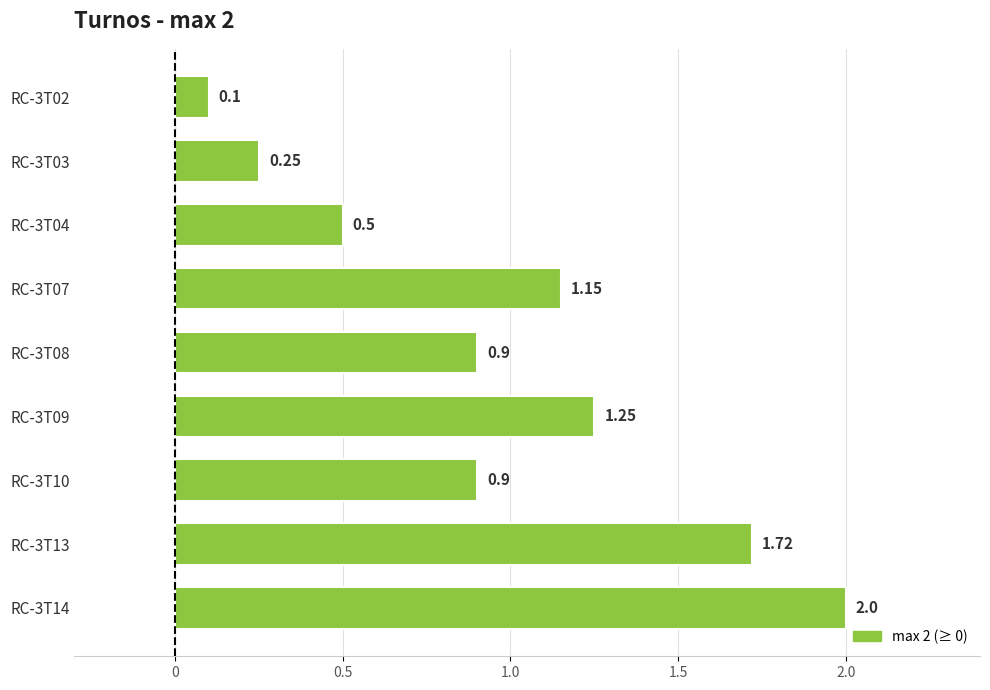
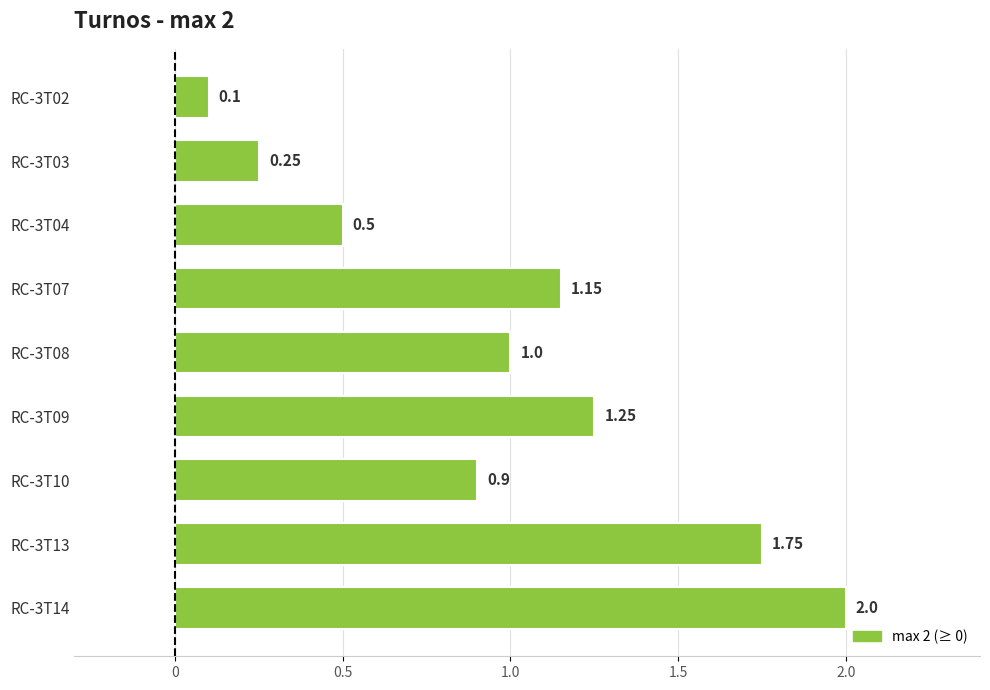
  {
    "RC-3T02": 0.1,
    "RC-3T03": 0.25,
    "RC-3T04": 0.5,
    "RC-3T07": 1.15,
-   "RC-3T08": 0.9,
+   "RC-3T08": 1.0,
    "RC-3T09": 1.25,
    "RC-3T10": 0.9,
-   "RC-3T13": 1.72,
+   "RC-3T13": 1.75,
    "RC-3T14": 2.0
  }
